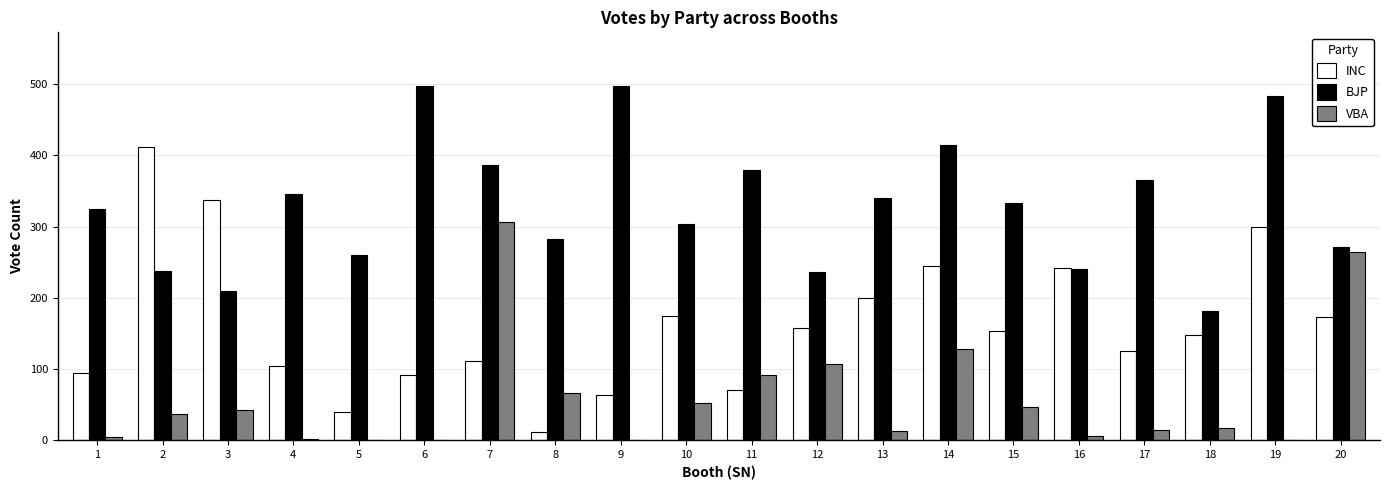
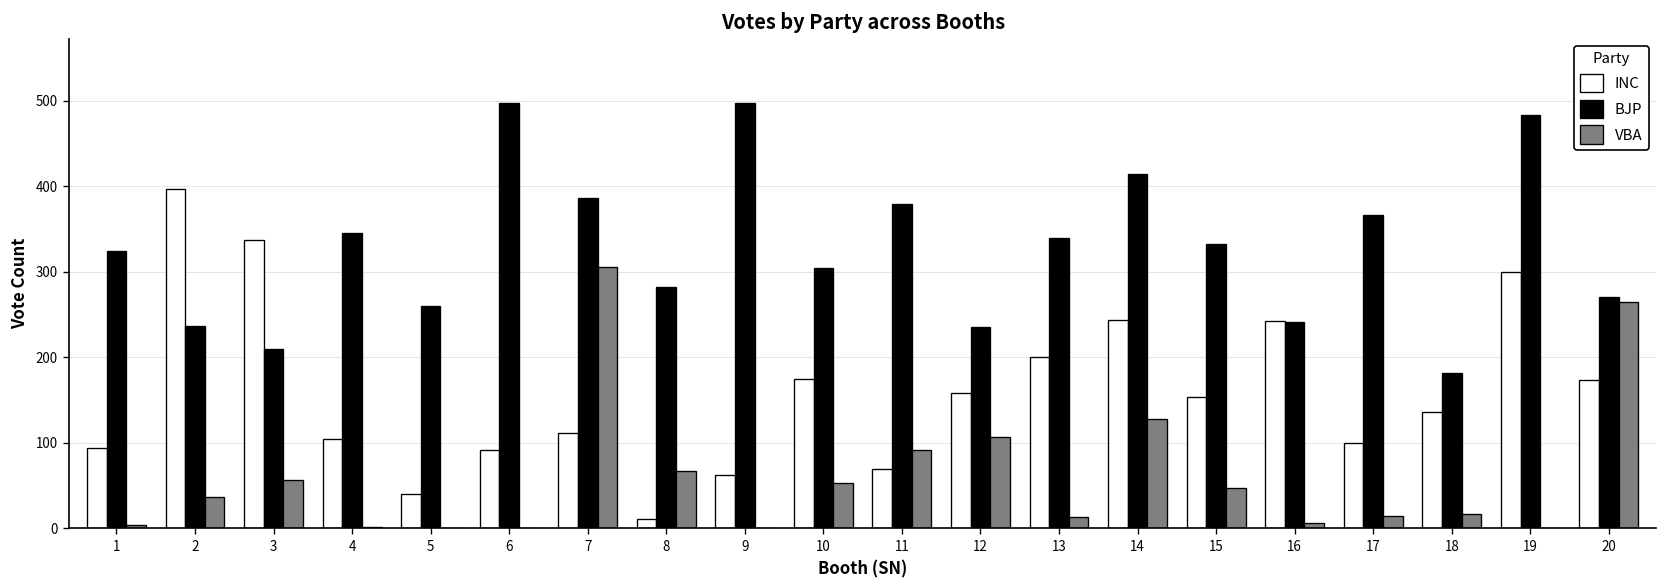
  {
    "INC": {
      "1": 90,
-     "2": 410,
+     "2": 400,
      "3": 340,
      "4": 110,
      "5": 40,
      "6": 90,
      "7": 110,
      "8": 10,
      "9": 60,
      "10": 180,
      "11": 70,
      "12": 160,
      "13": 200,
      "14": 240,
      "15": 150,
      "16": 240,
-     "17": 130,
-     "18": 150,
+     "17": 100,
+     "18": 140,
      "19": 300,
      "20": 170
    },
    "BJP": {
      "1": 330,
      "2": 240,
      "3": 210,
      "4": 350,
      "5": 260,
      "6": 500,
      "7": 390,
      "8": 280,
      "9": 500,
      "10": 300,
      "11": 380,
      "12": 240,
      "13": 340,
      "14": 420,
      "15": 330,
      "16": 240,
      "17": 370,
      "18": 180,
      "19": 480,
      "20": 270
    },
    "VBA": {
      "1": 0,
      "2": 40,
-     "3": 40,
+     "3": 60,
      "7": 310,
      "8": 70,
      "9": 0,
      "10": 50,
      "11": 90,
      "12": 110,
      "13": 10,
      "14": 130,
      "15": 50,
      "16": 10,
      "17": 20,
      "18": 20,
      "19": 0,
      "20": 270
    }
  }
